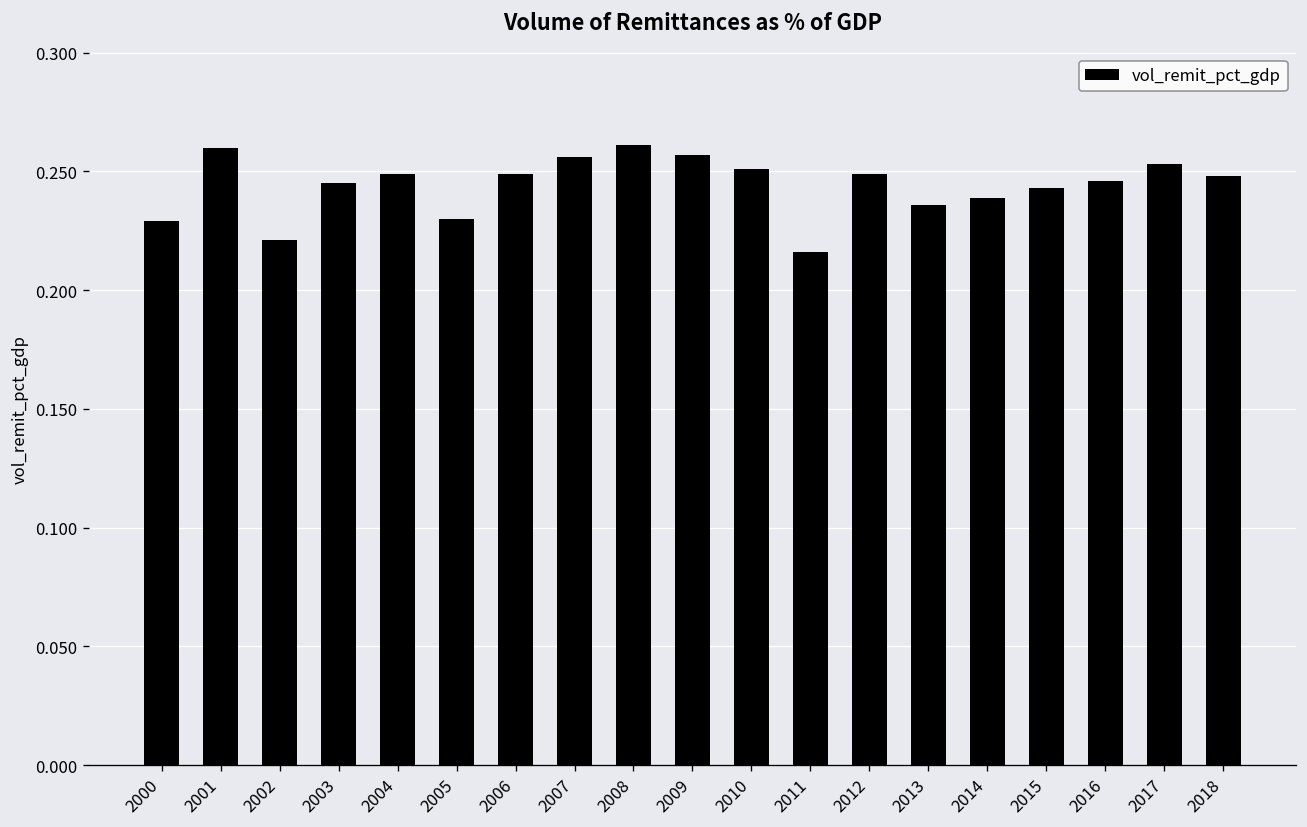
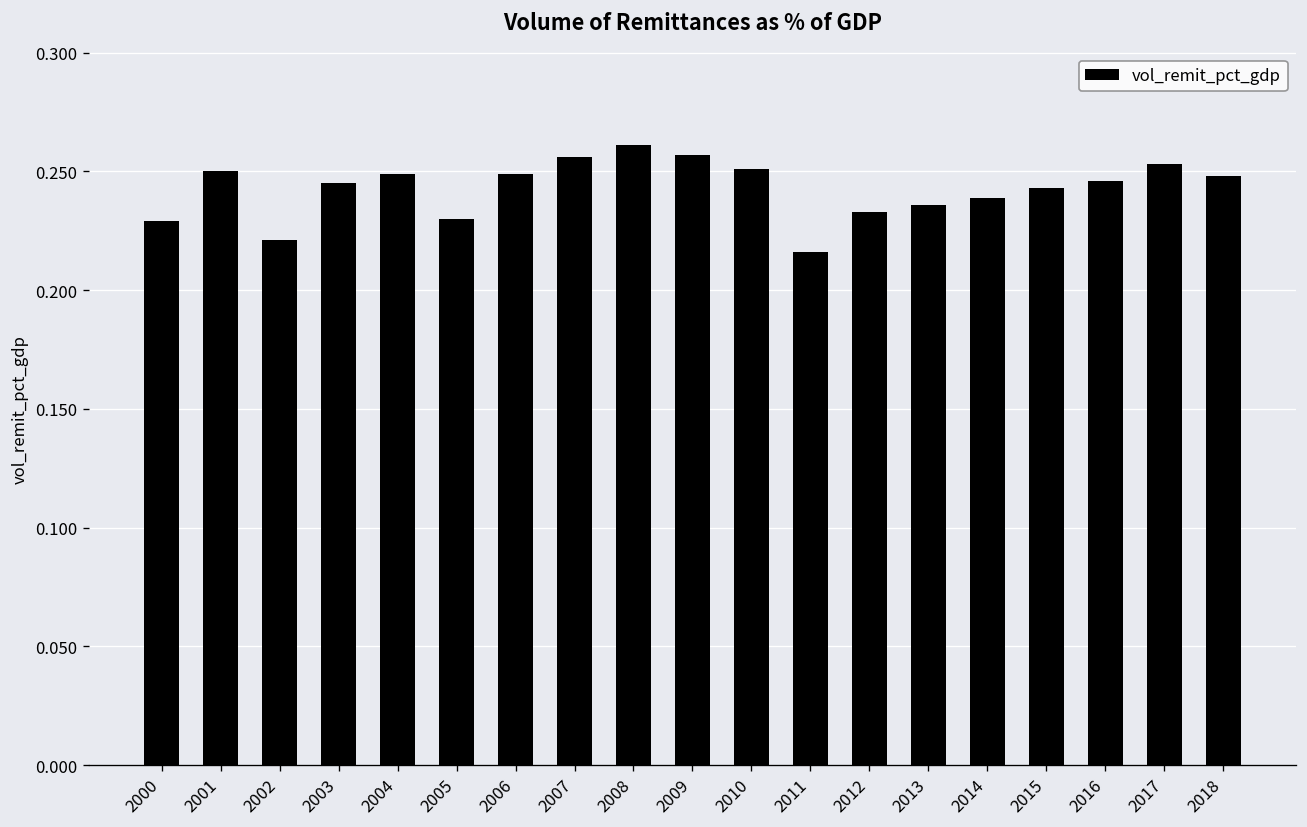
  {
    "2000": 0.229,
-   "2001": 0.26,
+   "2001": 0.25,
    "2002": 0.221,
    "2003": 0.245,
    "2004": 0.249,
    "2005": 0.230,
    "2006": 0.249,
    "2007": 0.256,
    "2008": 0.261,
    "2009": 0.257,
    "2010": 0.251,
    "2011": 0.216,
-   "2012": 0.249,
+   "2012": 0.233,
    "2013": 0.236,
    "2014": 0.239,
    "2015": 0.243,
    "2016": 0.246,
    "2017": 0.253,
    "2018": 0.248
  }
